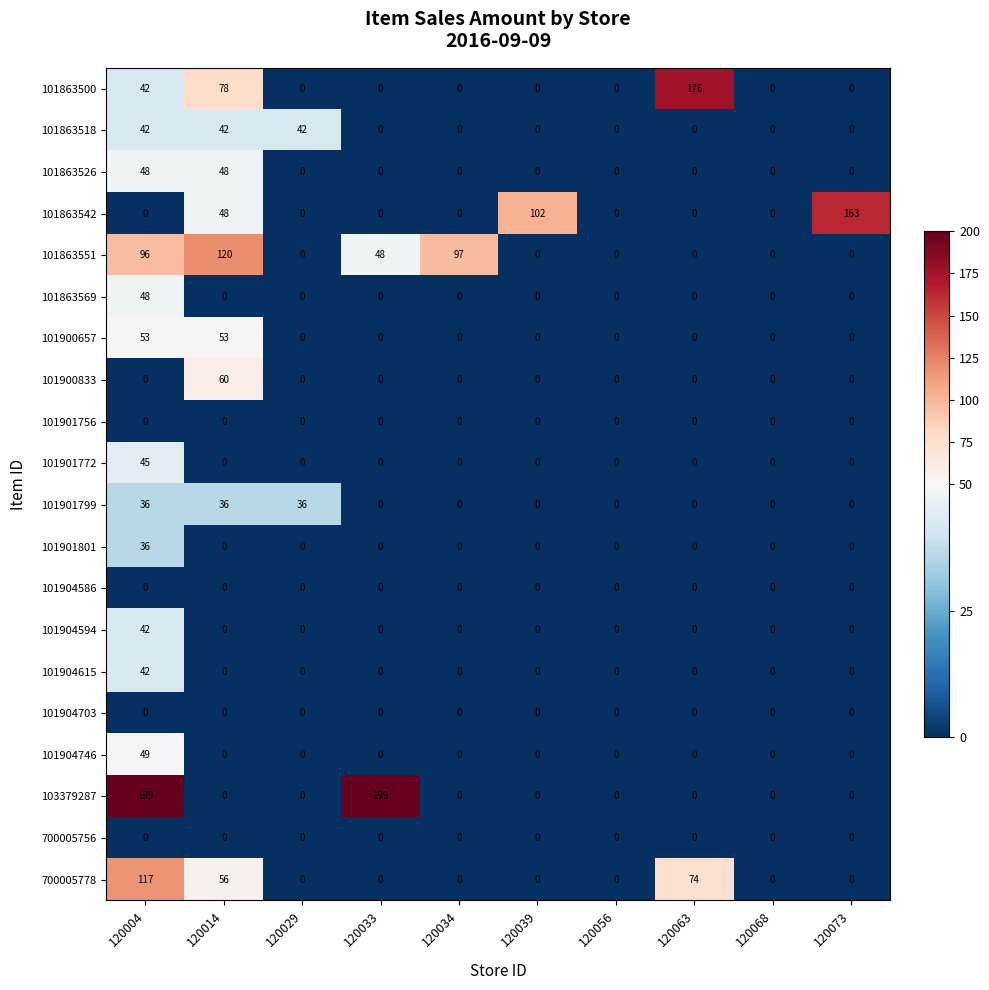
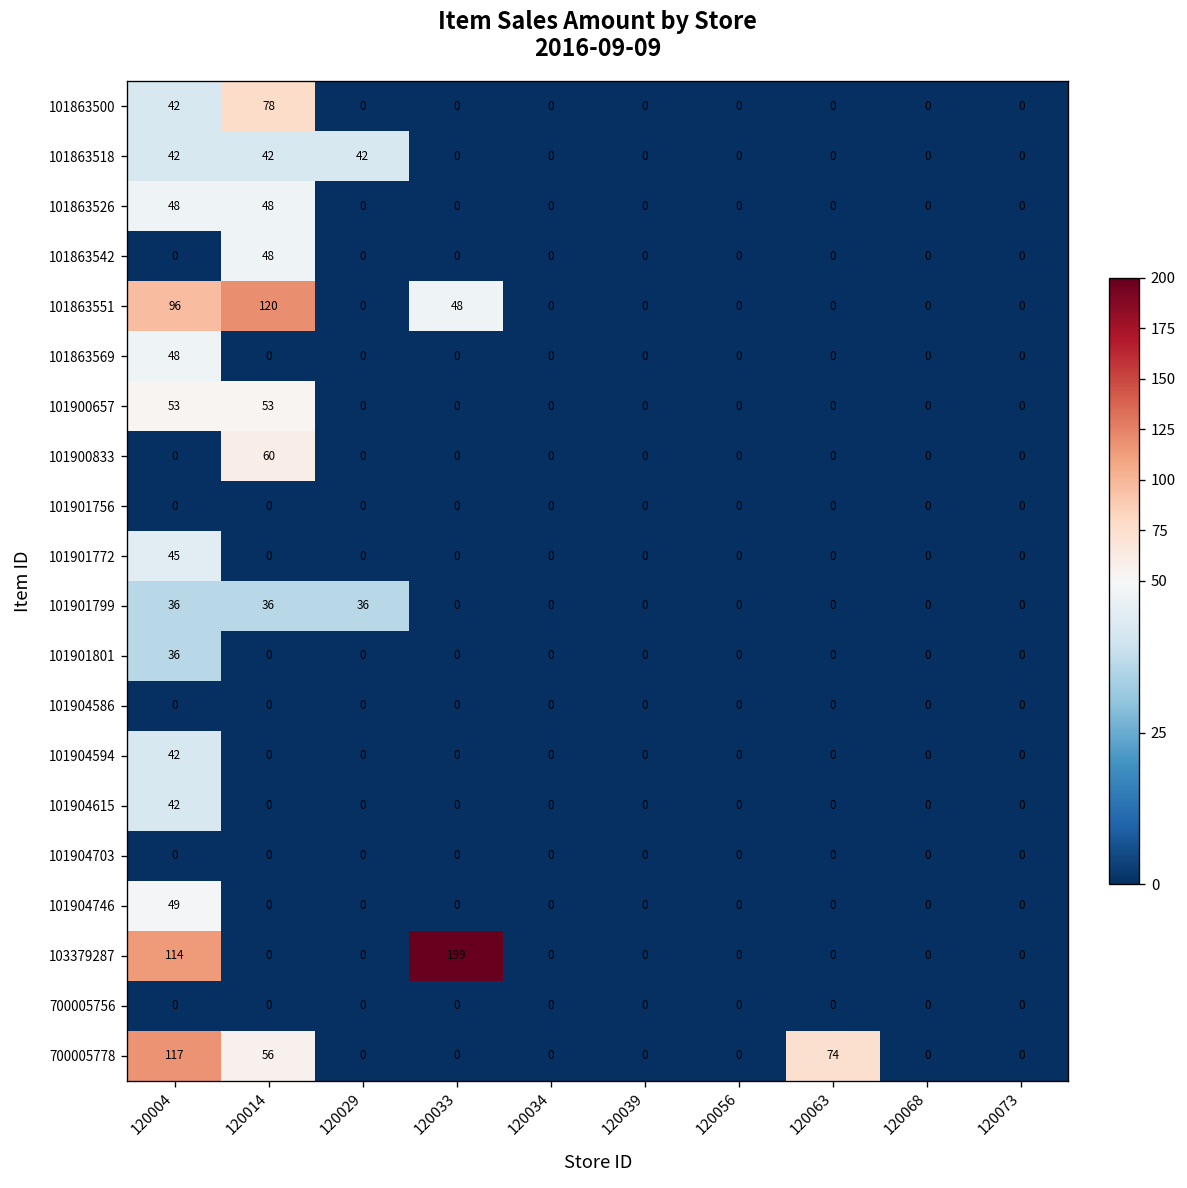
  {
    "101863500": {
      "120004": 42,
      "120014": 78,
      "120029": 0,
      "120033": 0,
      "120034": 0,
      "120039": 0,
      "120056": 0,
-     "120063": 176,
+     "120063": 0,
      "120068": 0,
      "120073": 0
    },
    "101863518": {
      "120004": 42,
      "120014": 42,
      "120029": 42,
      "120033": 0,
      "120034": 0,
      "120039": 0,
      "120056": 0,
      "120063": 0,
      "120068": 0,
      "120073": 0
    },
    "101863526": {
      "120004": 48,
      "120014": 48,
      "120029": 0,
      "120033": 0,
      "120034": 0,
      "120039": 0,
      "120056": 0,
      "120063": 0,
      "120068": 0,
      "120073": 0
    },
    "101863542": {
      "120004": 0,
      "120014": 48,
      "120029": 0,
      "120033": 0,
      "120034": 0,
-     "120039": 102,
+     "120039": 0,
      "120056": 0,
      "120063": 0,
      "120068": 0,
-     "120073": 163
+     "120073": 0
    },
    "101863551": {
      "120004": 96,
      "120014": 120,
      "120029": 0,
      "120033": 48,
-     "120034": 97,
+     "120034": 0,
      "120039": 0,
      "120056": 0,
      "120063": 0,
      "120068": 0,
      "120073": 0
    },
    "101863569": {
      "120004": 48,
      "120014": 0,
      "120029": 0,
      "120033": 0,
      "120034": 0,
      "120039": 0,
      "120056": 0,
      "120063": 0,
      "120068": 0,
      "120073": 0
    },
    "101900657": {
      "120004": 53,
      "120014": 53,
      "120029": 0,
      "120033": 0,
      "120034": 0,
      "120039": 0,
      "120056": 0,
      "120063": 0,
      "120068": 0,
      "120073": 0
    },
    "101900833": {
      "120004": 0,
      "120014": 60,
      "120029": 0,
      "120033": 0,
      "120034": 0,
      "120039": 0,
      "120056": 0,
      "120063": 0,
      "120068": 0,
      "120073": 0
    },
    "101901756": {
      "120004": 0,
      "120014": 0,
      "120029": 0,
      "120033": 0,
      "120034": 0,
      "120039": 0,
      "120056": 0,
      "120063": 0,
      "120068": 0,
      "120073": 0
    },
    "101901772": {
      "120004": 45,
      "120014": 0,
      "120029": 0,
      "120033": 0,
      "120034": 0,
      "120039": 0,
      "120056": 0,
      "120063": 0,
      "120068": 0,
      "120073": 0
    },
    "101901799": {
      "120004": 36,
      "120014": 36,
      "120029": 36,
      "120033": 0,
      "120034": 0,
      "120039": 0,
      "120056": 0,
      "120063": 0,
      "120068": 0,
      "120073": 0
    },
    "101901801": {
      "120004": 36,
      "120014": 0,
      "120029": 0,
      "120033": 0,
      "120034": 0,
      "120039": 0,
      "120056": 0,
      "120063": 0,
      "120068": 0,
      "120073": 0
    },
    "101904586": {
      "120004": 0,
      "120014": 0,
      "120029": 0,
      "120033": 0,
      "120034": 0,
      "120039": 0,
      "120056": 0,
      "120063": 0,
      "120068": 0,
      "120073": 0
    },
    "101904594": {
      "120004": 42,
      "120014": 0,
      "120029": 0,
      "120033": 0,
      "120034": 0,
      "120039": 0,
      "120056": 0,
      "120063": 0,
      "120068": 0,
      "120073": 0
    },
    "101904615": {
      "120004": 42,
      "120014": 0,
      "120029": 0,
      "120033": 0,
      "120034": 0,
      "120039": 0,
      "120056": 0,
      "120063": 0,
      "120068": 0,
      "120073": 0
    },
    "101904703": {
      "120004": 0,
      "120014": 0,
      "120029": 0,
      "120033": 0,
      "120034": 0,
      "120039": 0,
      "120056": 0,
      "120063": 0,
      "120068": 0,
      "120073": 0
    },
    "101904746": {
      "120004": 49,
      "120014": 0,
      "120029": 0,
      "120033": 0,
      "120034": 0,
      "120039": 0,
      "120056": 0,
      "120063": 0,
      "120068": 0,
      "120073": 0
    },
    "103379287": {
-     "120004": 199,
+     "120004": 114,
      "120014": 0,
      "120029": 0,
      "120033": 199,
      "120034": 0,
      "120039": 0,
      "120056": 0,
      "120063": 0,
      "120068": 0,
      "120073": 0
    },
    "700005756": {
      "120004": 0,
      "120014": 0,
      "120029": 0,
      "120033": 0,
      "120034": 0,
      "120039": 0,
      "120056": 0,
      "120063": 0,
      "120068": 0,
      "120073": 0
    },
    "700005778": {
      "120004": 117,
      "120014": 56,
      "120029": 0,
      "120033": 0,
      "120034": 0,
      "120039": 0,
      "120056": 0,
      "120063": 74,
      "120068": 0,
      "120073": 0
    }
  }
